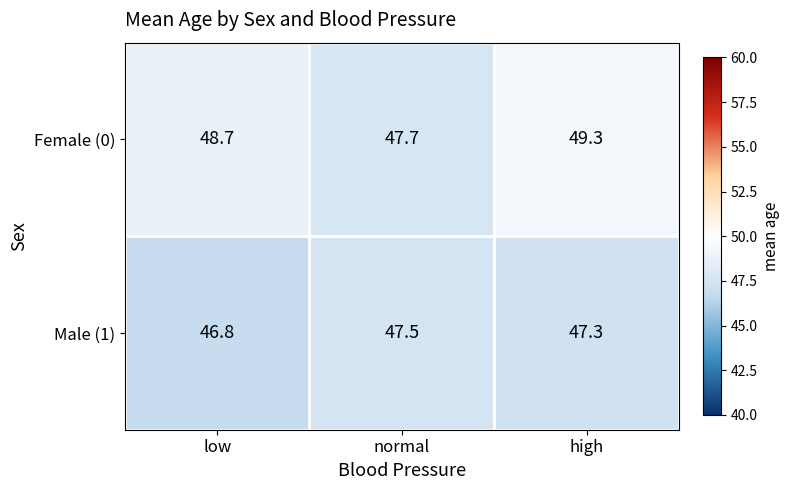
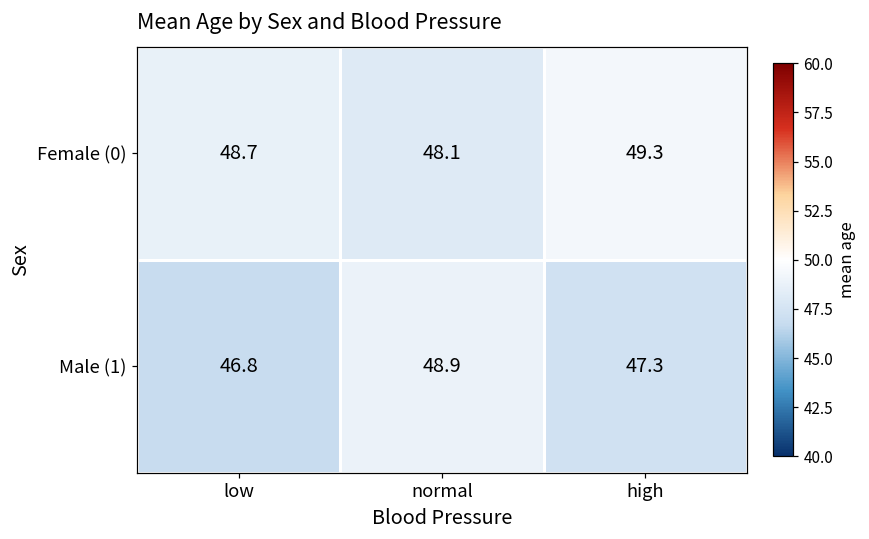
  {
    "Female (0)": {
      "low": 48.7,
-     "normal": 47.7,
+     "normal": 48.1,
      "high": 49.3
    },
    "Male (1)": {
      "low": 46.8,
-     "normal": 47.5,
+     "normal": 48.9,
      "high": 47.3
    }
  }
